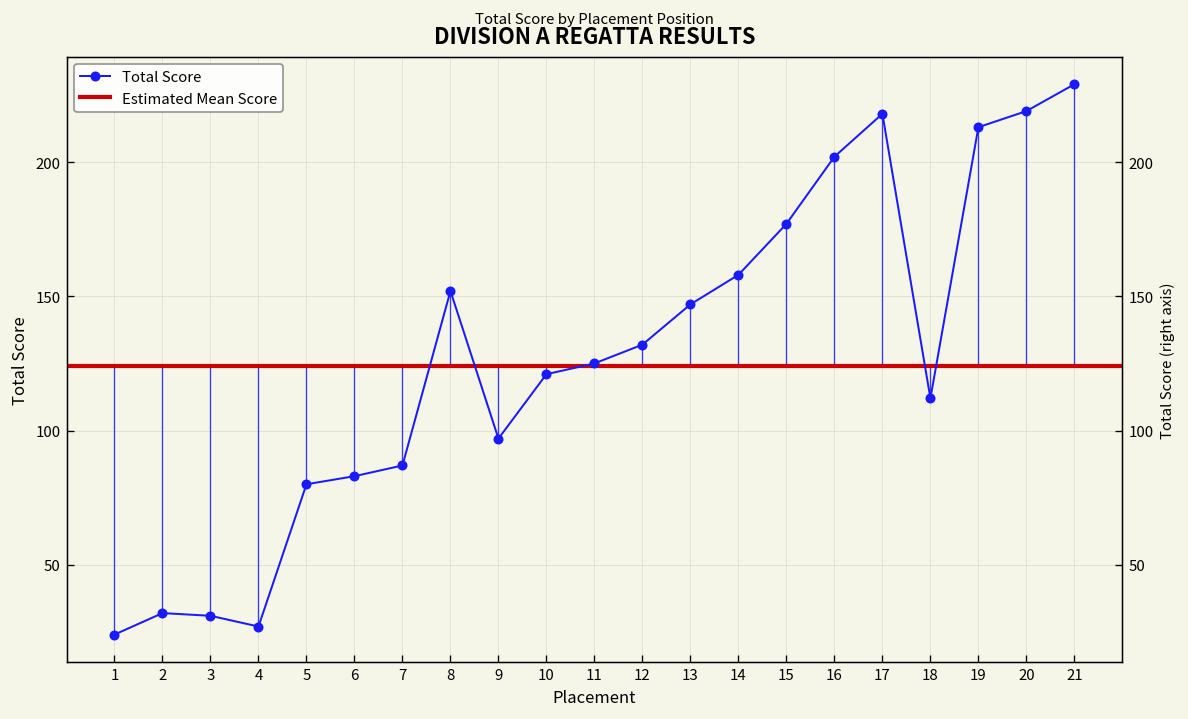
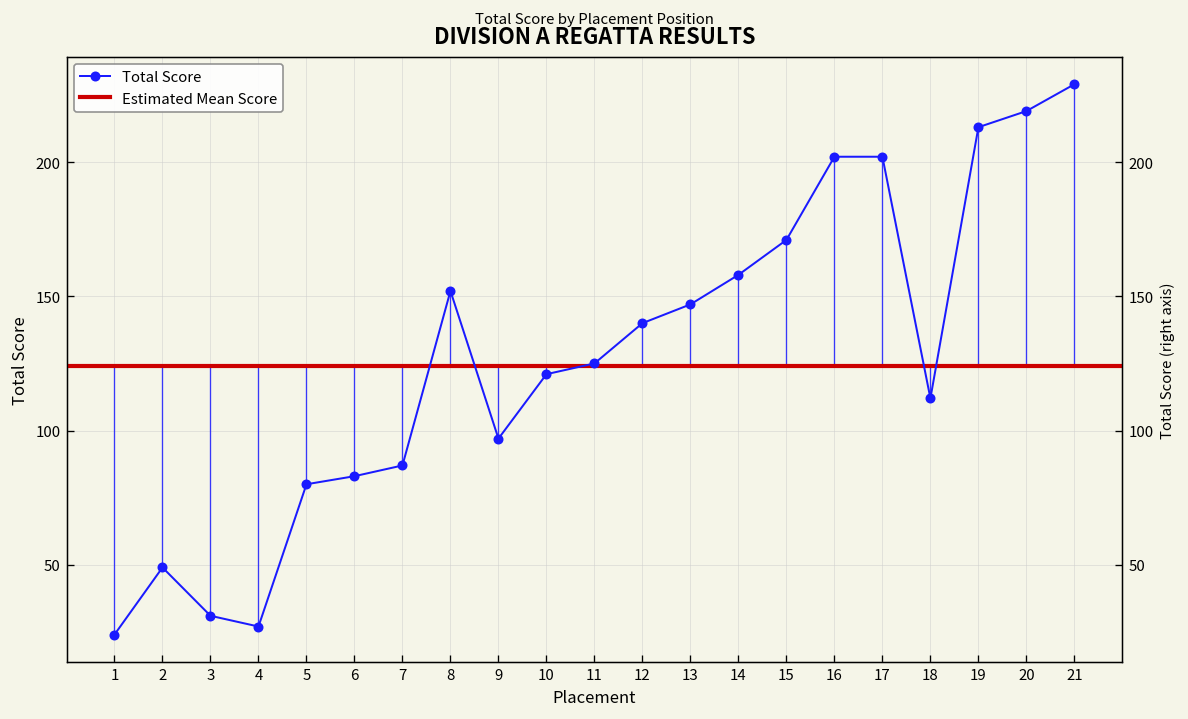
  {
    "1": 24,
-   "2": 32,
+   "2": 49,
    "3": 31,
    "4": 27,
    "5": 80,
    "6": 83,
    "7": 87,
    "8": 152,
    "9": 97,
    "10": 121,
    "11": 125,
-   "12": 132,
+   "12": 140,
    "13": 147,
    "14": 158,
-   "15": 177,
+   "15": 171,
    "16": 202,
-   "17": 218,
+   "17": 202,
    "18": 112,
    "19": 213,
    "20": 219,
    "21": 229
  }
